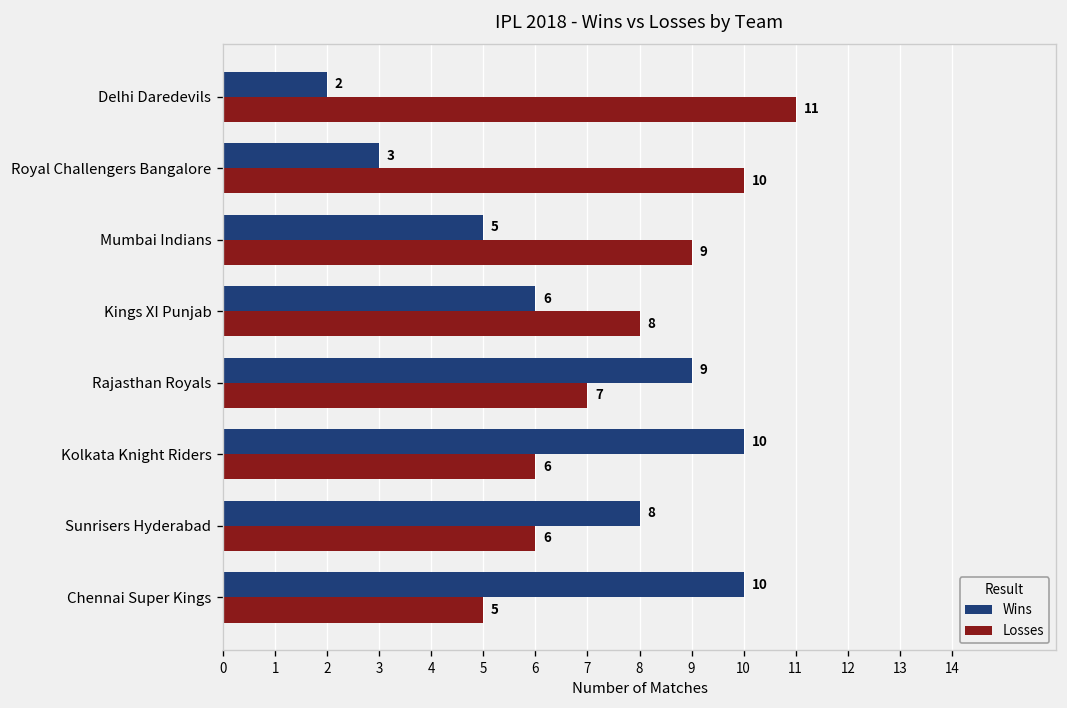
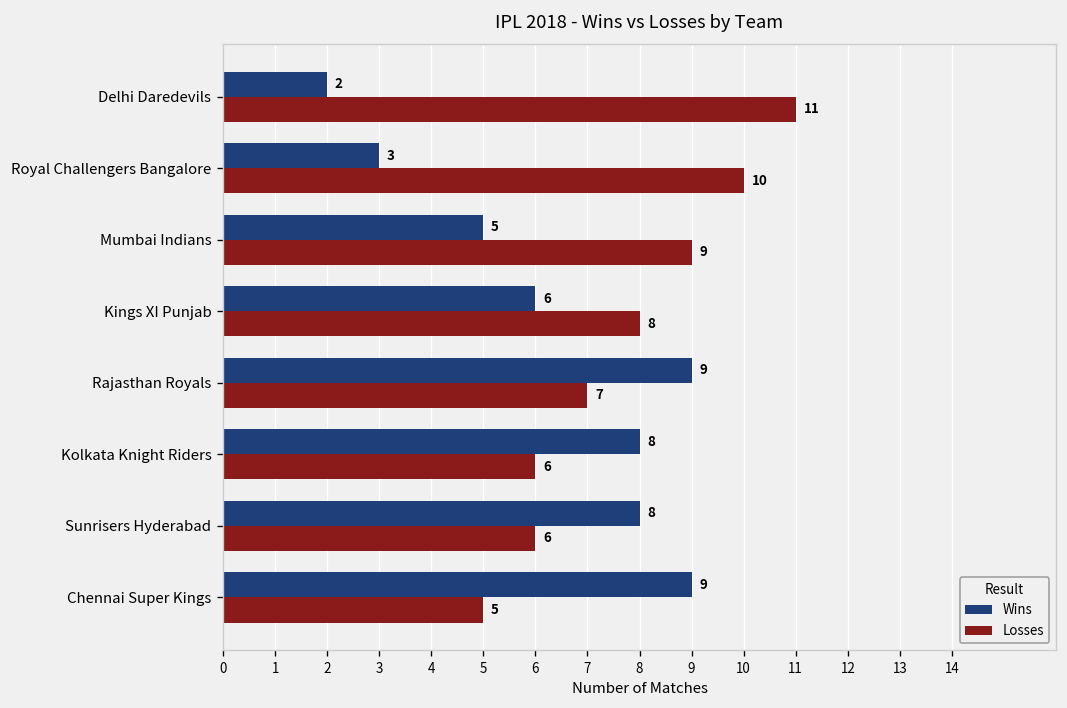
  {
    "Wins": {
      "Delhi Daredevils": 2,
      "Royal Challengers Bangalore": 3,
      "Mumbai Indians": 5,
      "Kings XI Punjab": 6,
      "Rajasthan Royals": 9,
-     "Kolkata Knight Riders": 10,
+     "Kolkata Knight Riders": 8,
      "Sunrisers Hyderabad": 8,
-     "Chennai Super Kings": 10
+     "Chennai Super Kings": 9
    },
    "Losses": {
      "Delhi Daredevils": 11,
      "Royal Challengers Bangalore": 10,
      "Mumbai Indians": 9,
      "Kings XI Punjab": 8,
      "Rajasthan Royals": 7,
      "Kolkata Knight Riders": 6,
      "Sunrisers Hyderabad": 6,
      "Chennai Super Kings": 5
    }
  }
